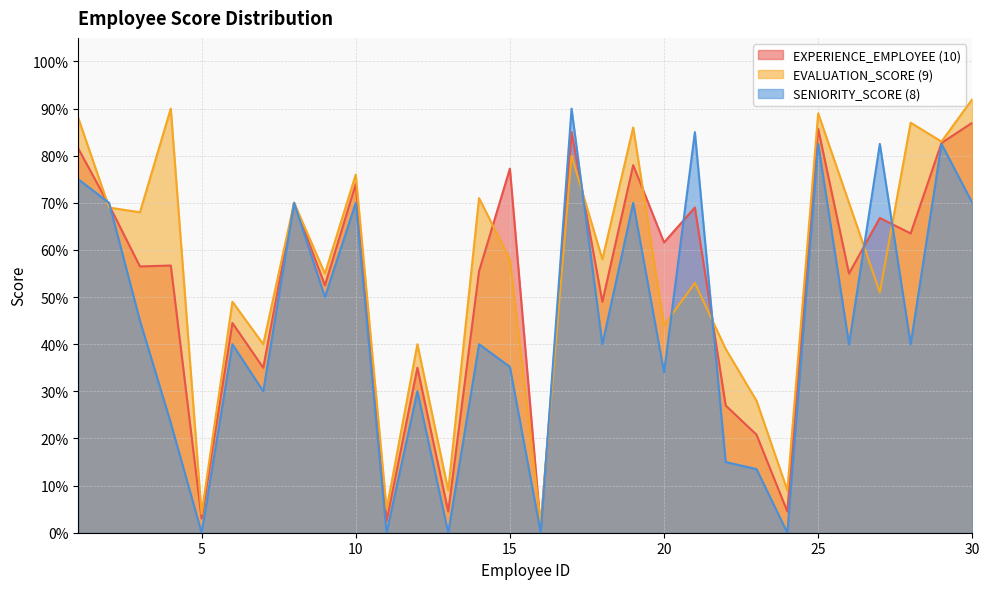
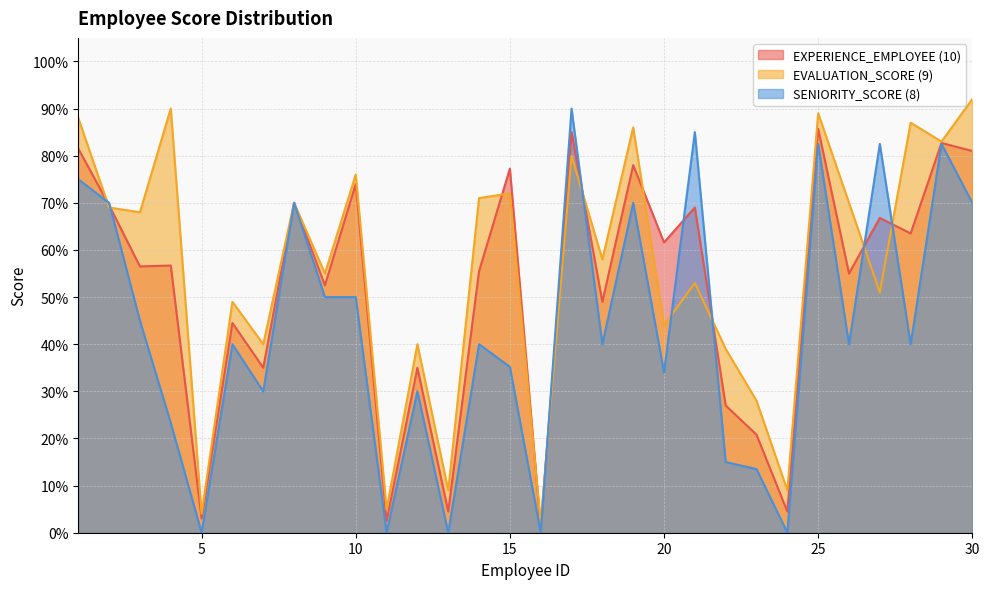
  {
    "EXPERIENCE_EMPLOYEE (10)": {
      "5": "3%",
      "10": "74%",
      "15": "77%",
      "20": "62%",
      "25": "86%",
-     "30": "87%"
+     "30": "81%"
    },
    "EVALUATION_SCORE (9)": {
      "5": "4%",
      "10": "76%",
-     "15": "58%",
+     "15": "72%",
      "20": "44%",
      "25": "89%",
      "30": "92%"
    },
    "SENIORITY_SCORE (8)": {
      "5": "0%",
-     "10": "70%",
+     "10": "50%",
      "15": "35%",
      "20": "34%",
      "25": "83%",
      "30": "70%"
    }
  }
